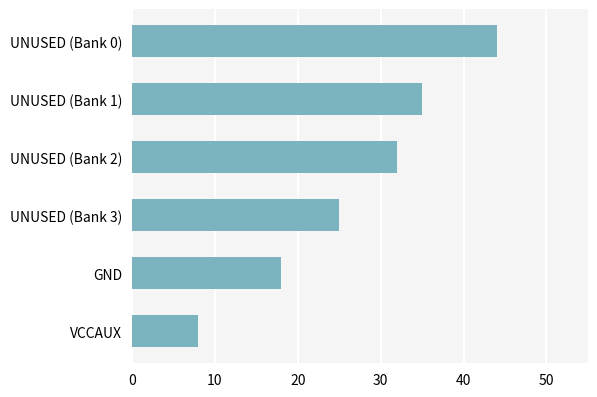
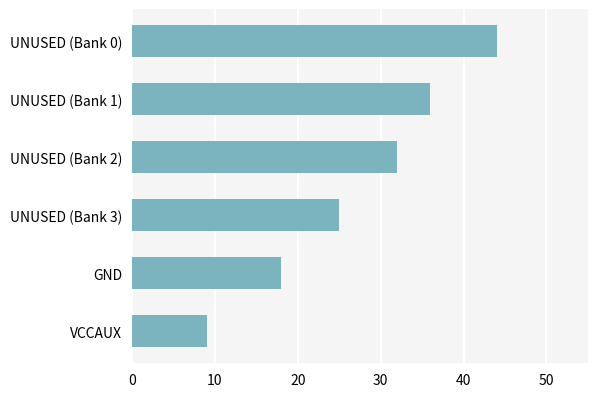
  {
    "UNUSED (Bank 0)": 44,
-   "UNUSED (Bank 1)": 35,
+   "UNUSED (Bank 1)": 36,
    "UNUSED (Bank 2)": 32,
    "UNUSED (Bank 3)": 25,
    "GND": 18,
-   "VCCAUX": 8
+   "VCCAUX": 9
  }
